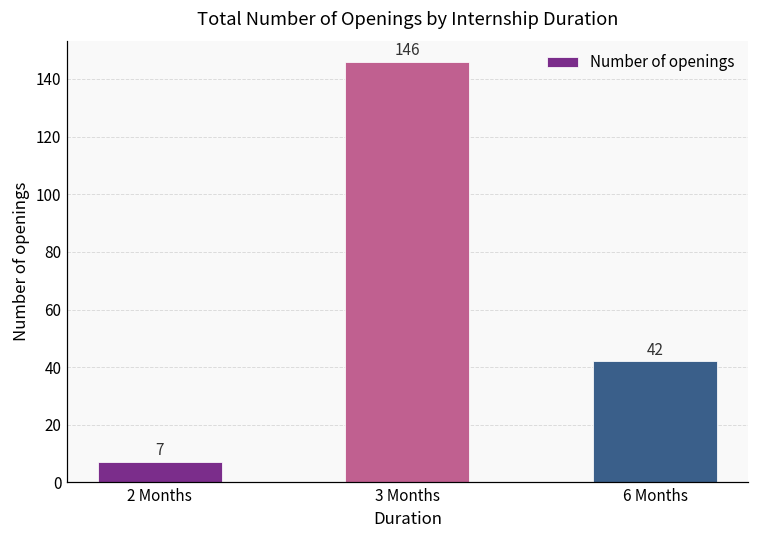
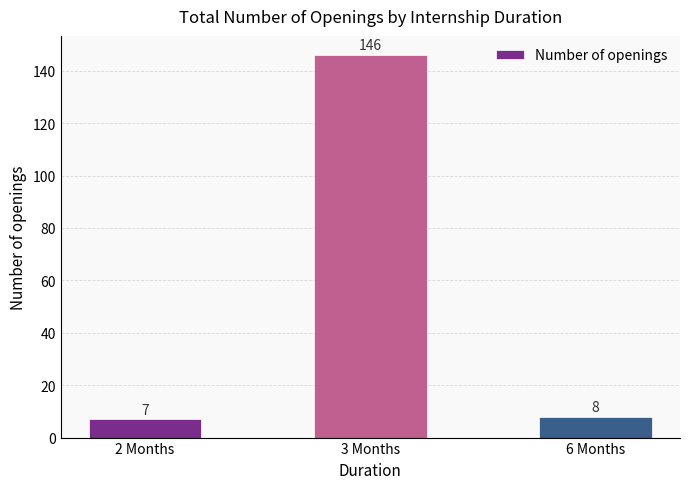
  {
    "2 Months": 7,
    "3 Months": 146,
-   "6 Months": 42
+   "6 Months": 8
  }
